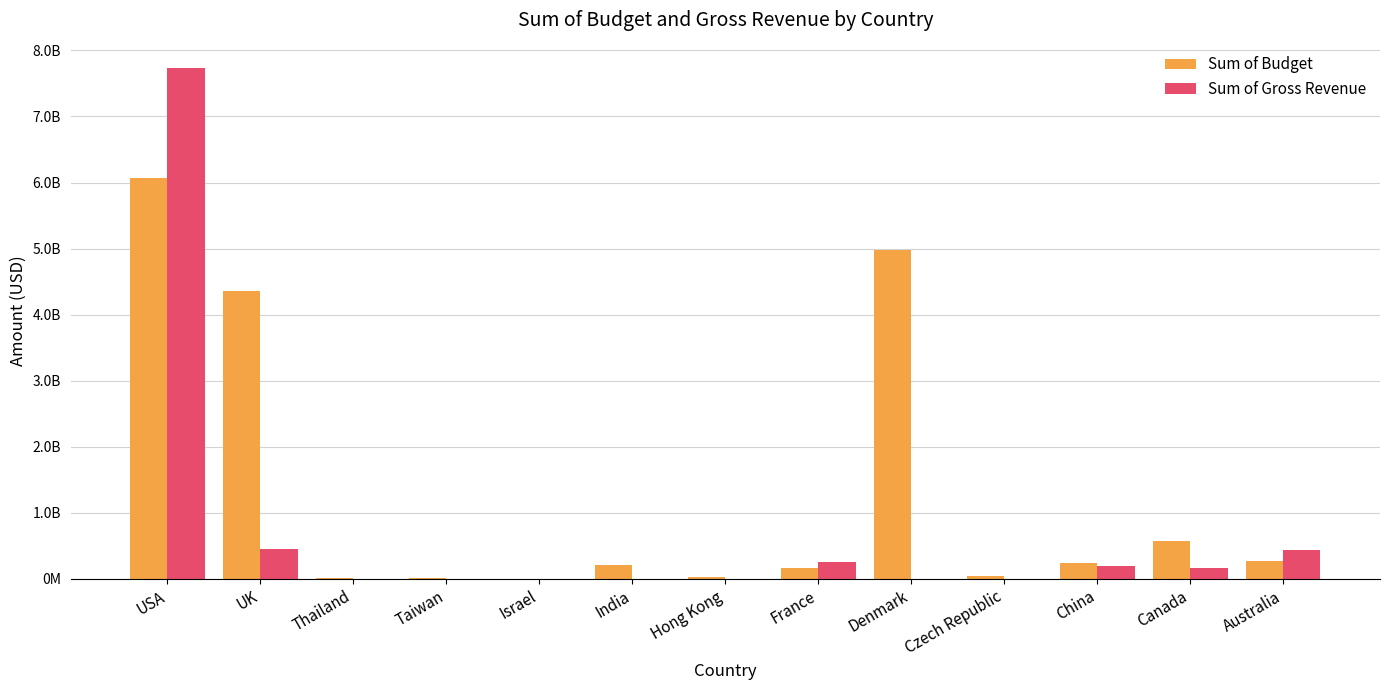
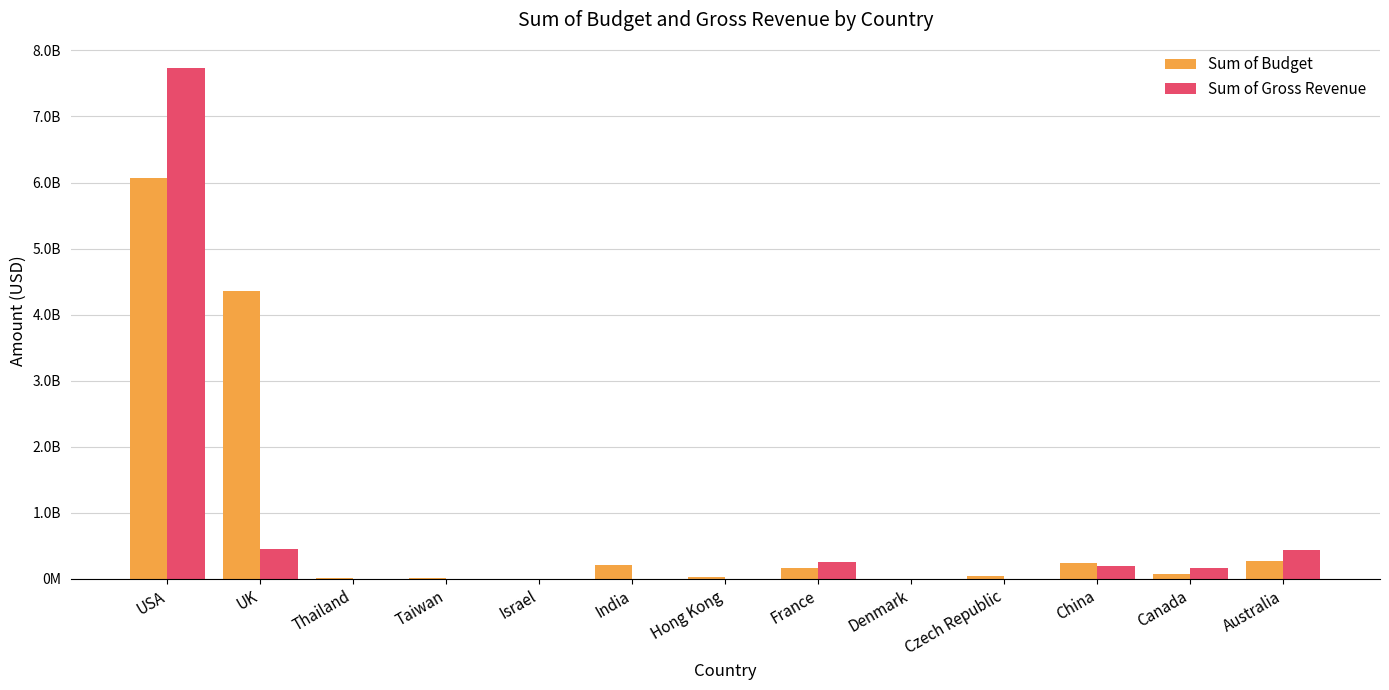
  {
    "Sum of Budget": {
      "USA": 6100000000,
      "UK": 4400000000,
      "India": 200000000,
      "France": 200000000,
-     "Denmark": 5000000000,
+     "Denmark": 0,
      "Czech Republic": 100000000,
      "China": 200000000,
-     "Canada": 600000000,
+     "Canada": 100000000,
      "Australia": 300000000
    },
    "Sum of Gross Revenue": {
      "USA": 7700000000,
      "UK": 500000000,
      "France": 300000000,
      "China": 200000000,
      "Canada": 200000000,
      "Australia": 400000000
    }
  }
